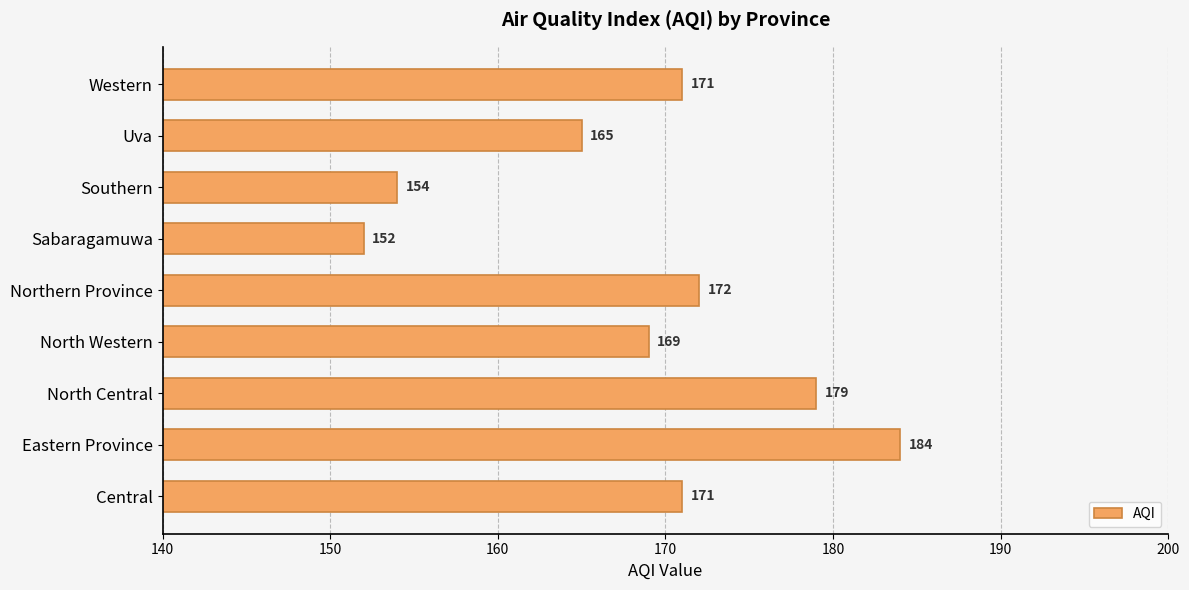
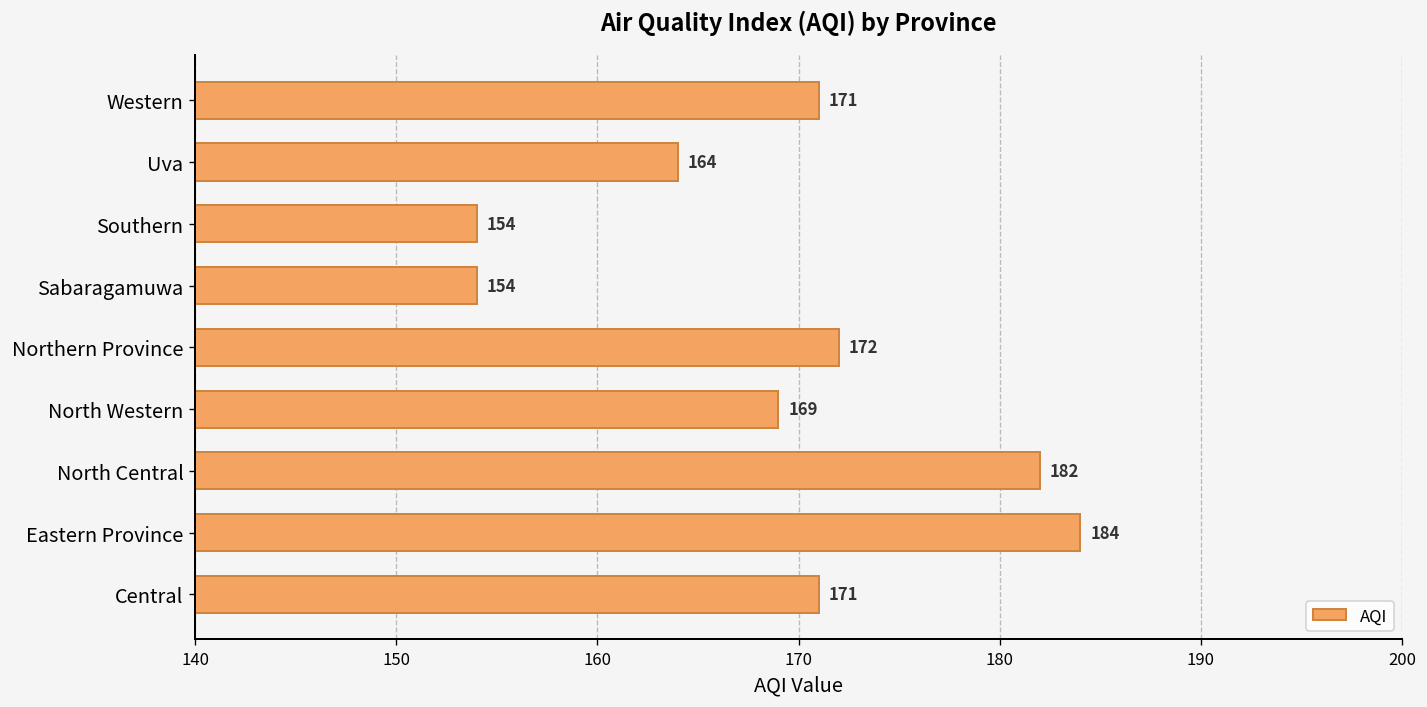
  {
    "Western": 171,
-   "Uva": 165,
+   "Uva": 164,
    "Southern": 154,
-   "Sabaragamuwa": 152,
+   "Sabaragamuwa": 154,
    "Northern Province": 172,
    "North Western": 169,
-   "North Central": 179,
+   "North Central": 182,
    "Eastern Province": 184,
    "Central": 171
  }
